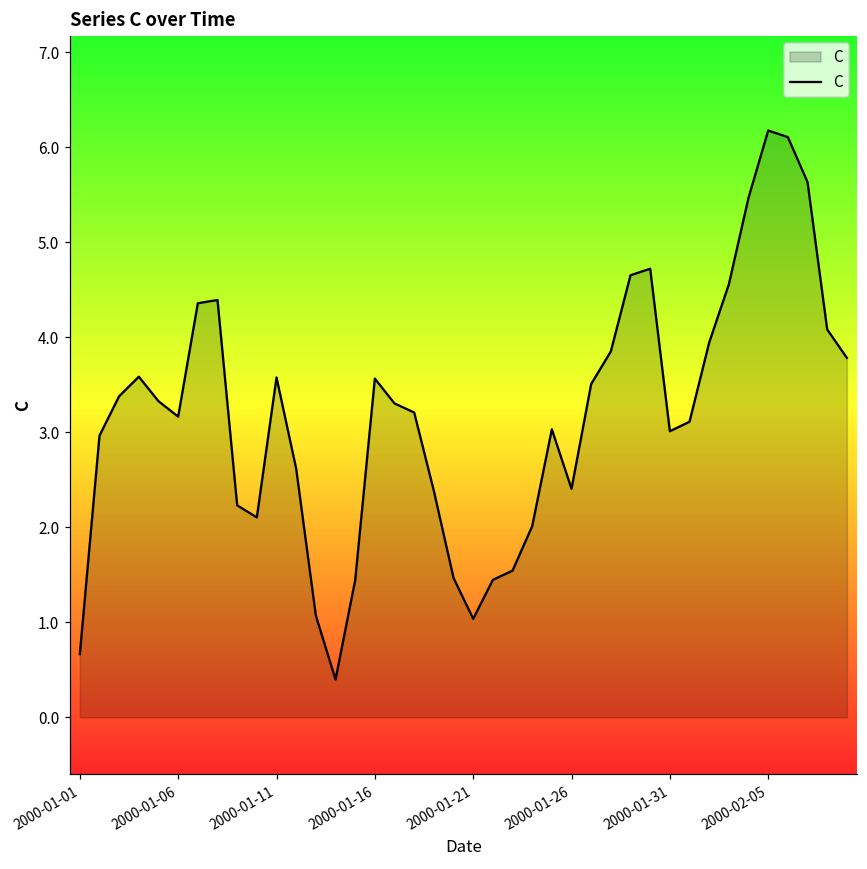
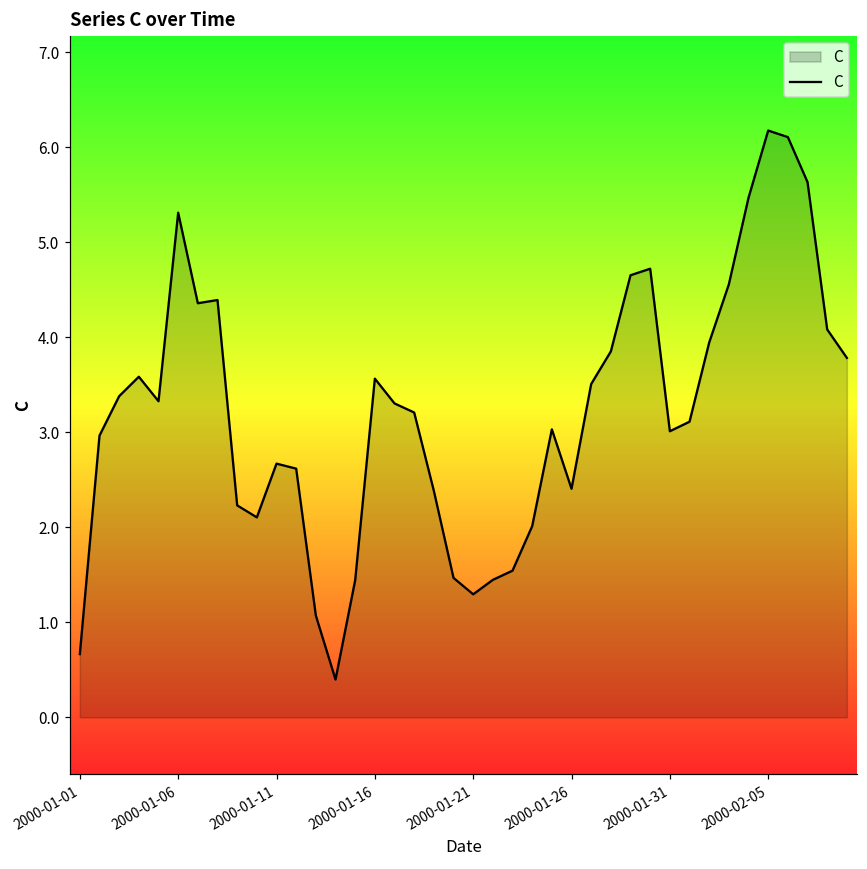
  {
    "2000-01-01": 0.7,
-   "2000-01-06": 3.2,
-   "2000-01-11": 3.6,
+   "2000-01-06": 5.3,
+   "2000-01-11": 2.7,
    "2000-01-16": 3.6,
-   "2000-01-21": 1.0,
+   "2000-01-21": 1.3,
    "2000-01-26": 2.4,
    "2000-01-31": 3.0,
    "2000-02-05": 6.2
  }
